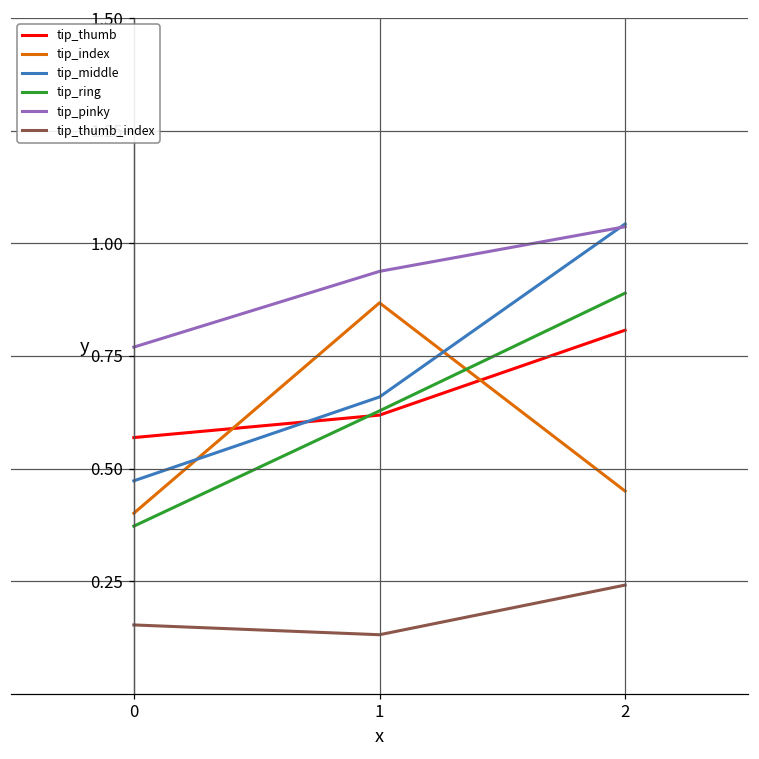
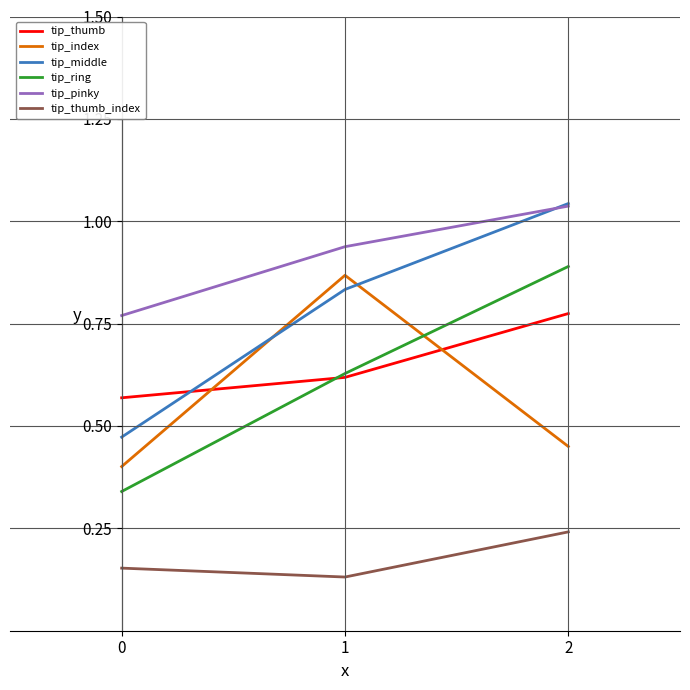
  {
    "tip_thumb": {
      "0": 0.57,
      "1": 0.62,
-     "2": 0.81
+     "2": 0.77
    },
    "tip_index": {
      "0": 0.40,
      "1": 0.87,
      "2": 0.45
    },
    "tip_middle": {
      "0": 0.47,
-     "1": 0.66,
+     "1": 0.83,
      "2": 1.04
    },
    "tip_ring": {
-     "0": 0.37,
+     "0": 0.34,
      "1": 0.63,
      "2": 0.89
    },
    "tip_pinky": {
      "0": 0.77,
      "1": 0.94,
      "2": 1.04
    },
    "tip_thumb_index": {
      "0": 0.15,
      "1": 0.13,
      "2": 0.24
    }
  }
